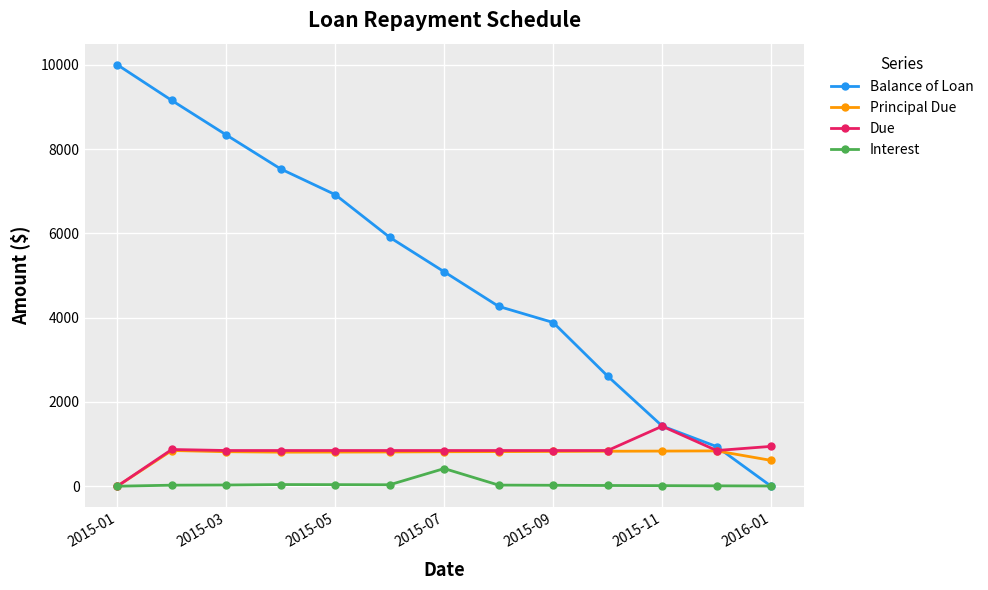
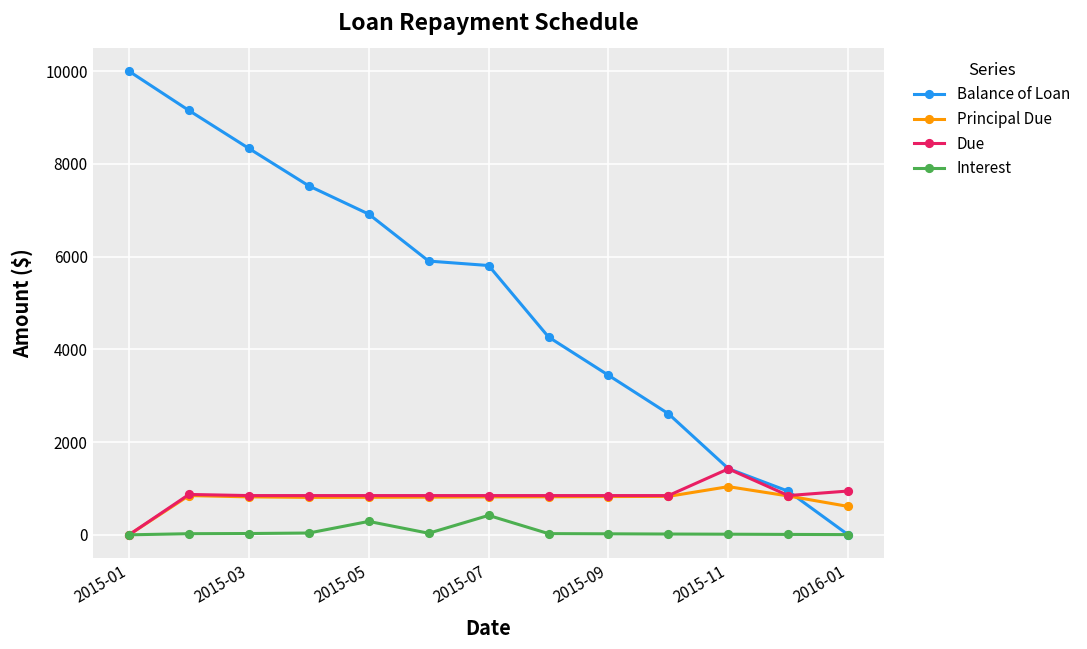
  {
    "Balance of Loan": {
      "2015-01": 10000,
      "2015-03": 8300,
      "2015-05": 6900,
-     "2015-07": 5100,
-     "2015-09": 3900
+     "2015-07": 5800,
+     "2015-09": 3400
    },
    "Principal Due": {
-     "2015-11": 800,
+     "2015-11": 1000,
      "2016-01": 600
    },
    "Due": {
      "2016-01": 900
    },
    "Interest": {
      "2015-03": 0,
-     "2015-05": 0,
+     "2015-05": 300,
      "2015-07": 400,
      "2015-09": 0,
      "2015-11": 0
    }
  }
